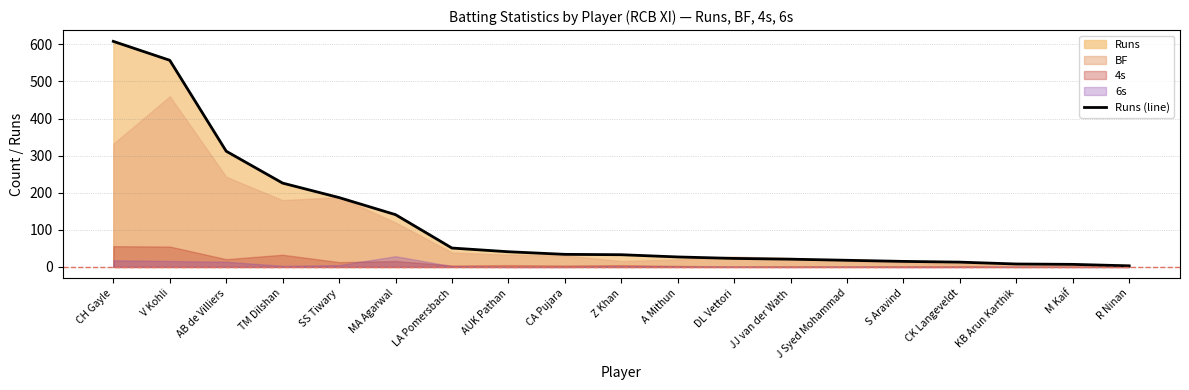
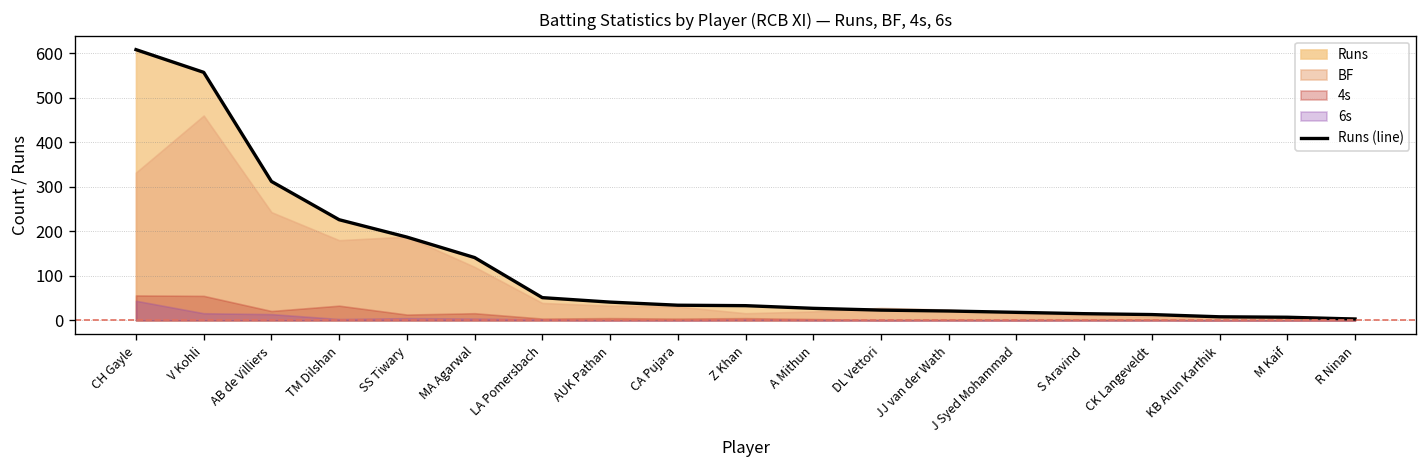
  {
    "6s": {
-     "CH Gayle": 20,
+     "CH Gayle": 40,
      "V Kohli": 20,
      "AB de Villiers": 10,
-     "MA Agarwal": 30
+     "MA Agarwal": 0
    }
  }
